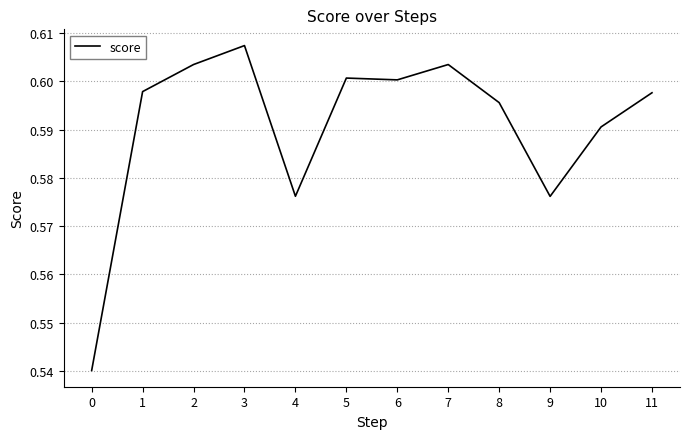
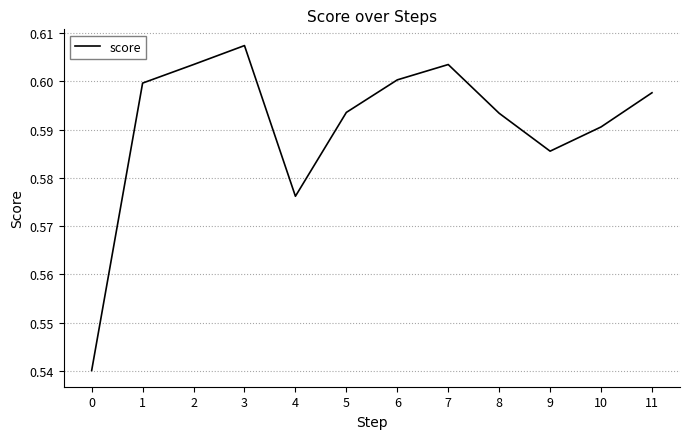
  {
    "0": 0.540,
-   "1": 0.598,
+   "1": 0.600,
    "2": 0.603,
    "3": 0.607,
    "4": 0.576,
-   "5": 0.601,
+   "5": 0.594,
    "6": 0.600,
    "7": 0.603,
-   "8": 0.596,
-   "9": 0.576,
+   "8": 0.593,
+   "9": 0.586,
    "10": 0.591,
    "11": 0.598
  }
